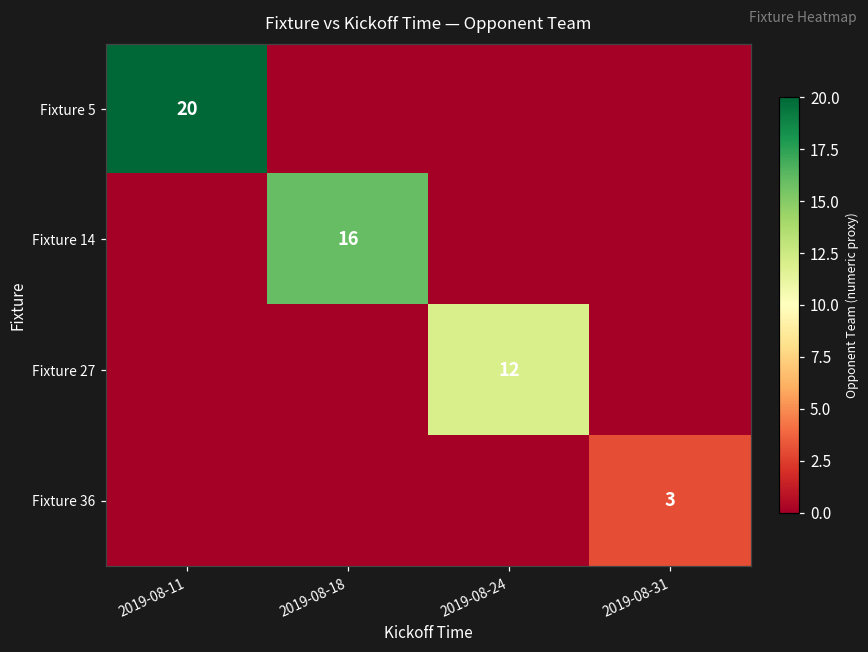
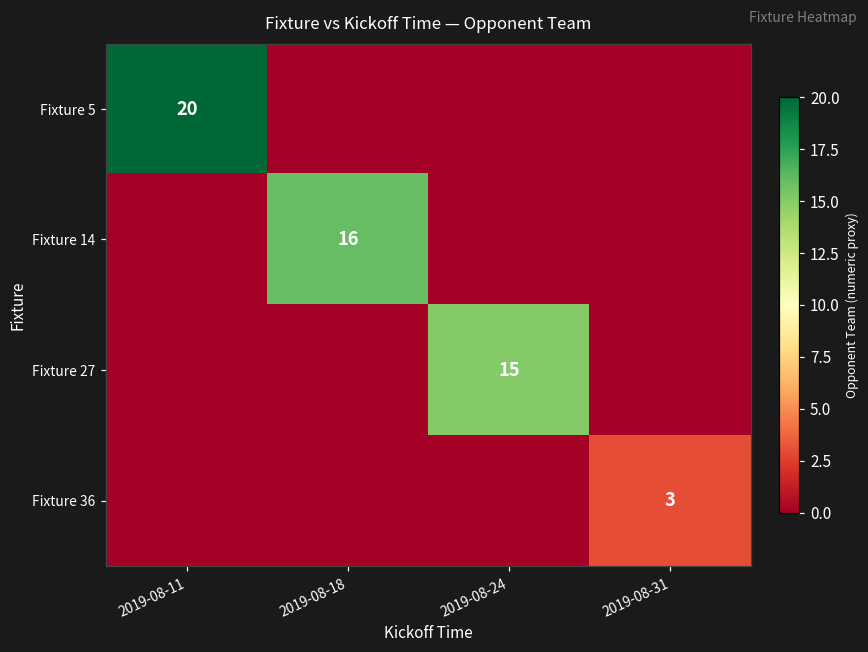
  {
    "Fixture 5": {
      "2019-08-11": 20
    },
    "Fixture 14": {
      "2019-08-18": 16
    },
    "Fixture 27": {
-     "2019-08-24": 12
+     "2019-08-24": 15
    },
    "Fixture 36": {
      "2019-08-31": 3
    }
  }
